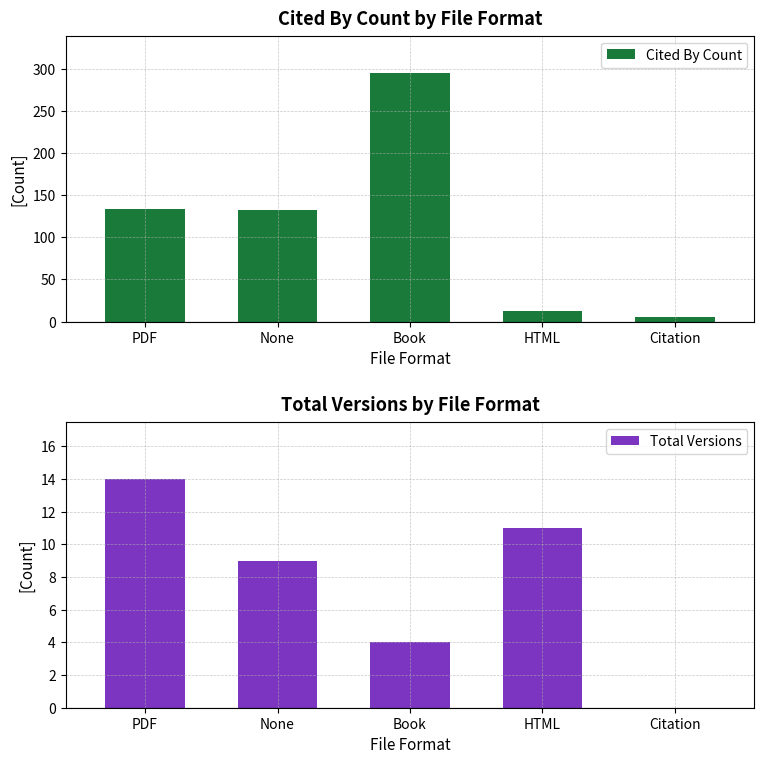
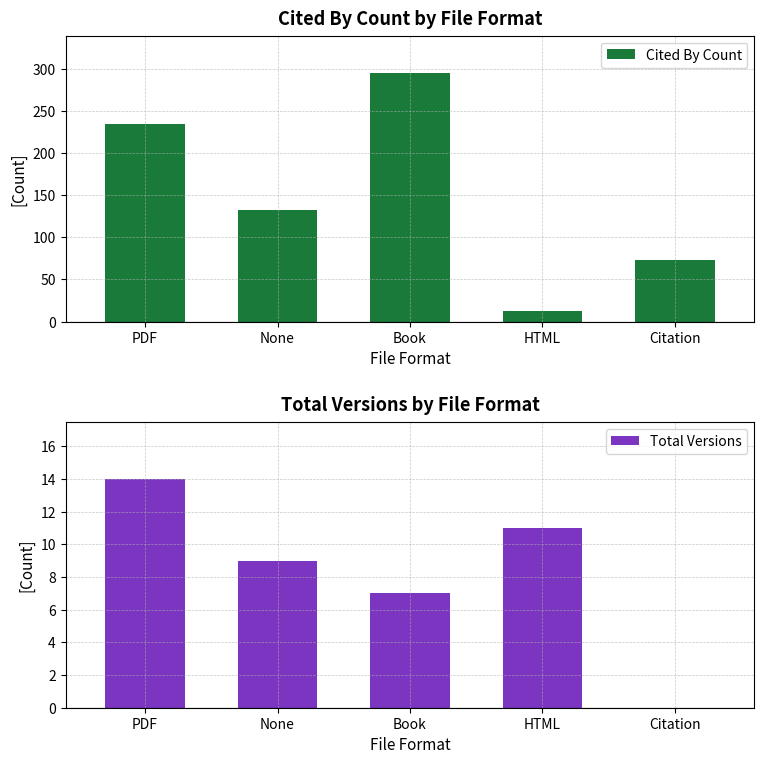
  {
    "Cited By Count by File Format": {
-     "PDF": 130,
+     "PDF": 240,
      "None": 130,
      "Book": 300,
      "HTML": 10,
-     "Citation": 10
+     "Citation": 70
    },
    "Total Versions by File Format": {
      "PDF": 14,
      "None": 9,
-     "Book": 4,
+     "Book": 7,
      "HTML": 11,
      "Citation": 0
    }
  }
